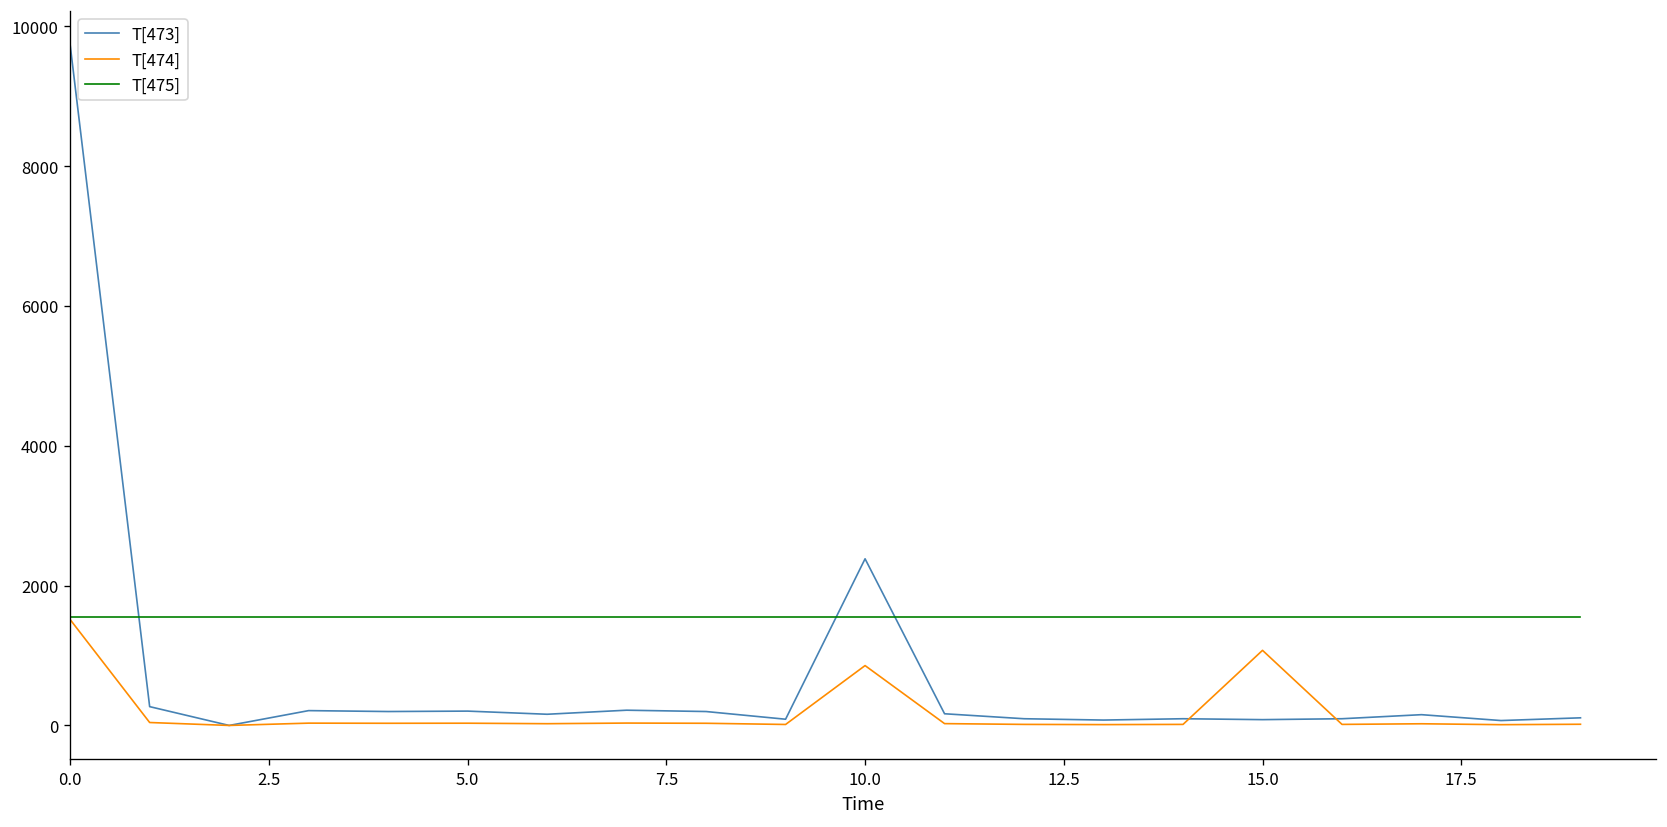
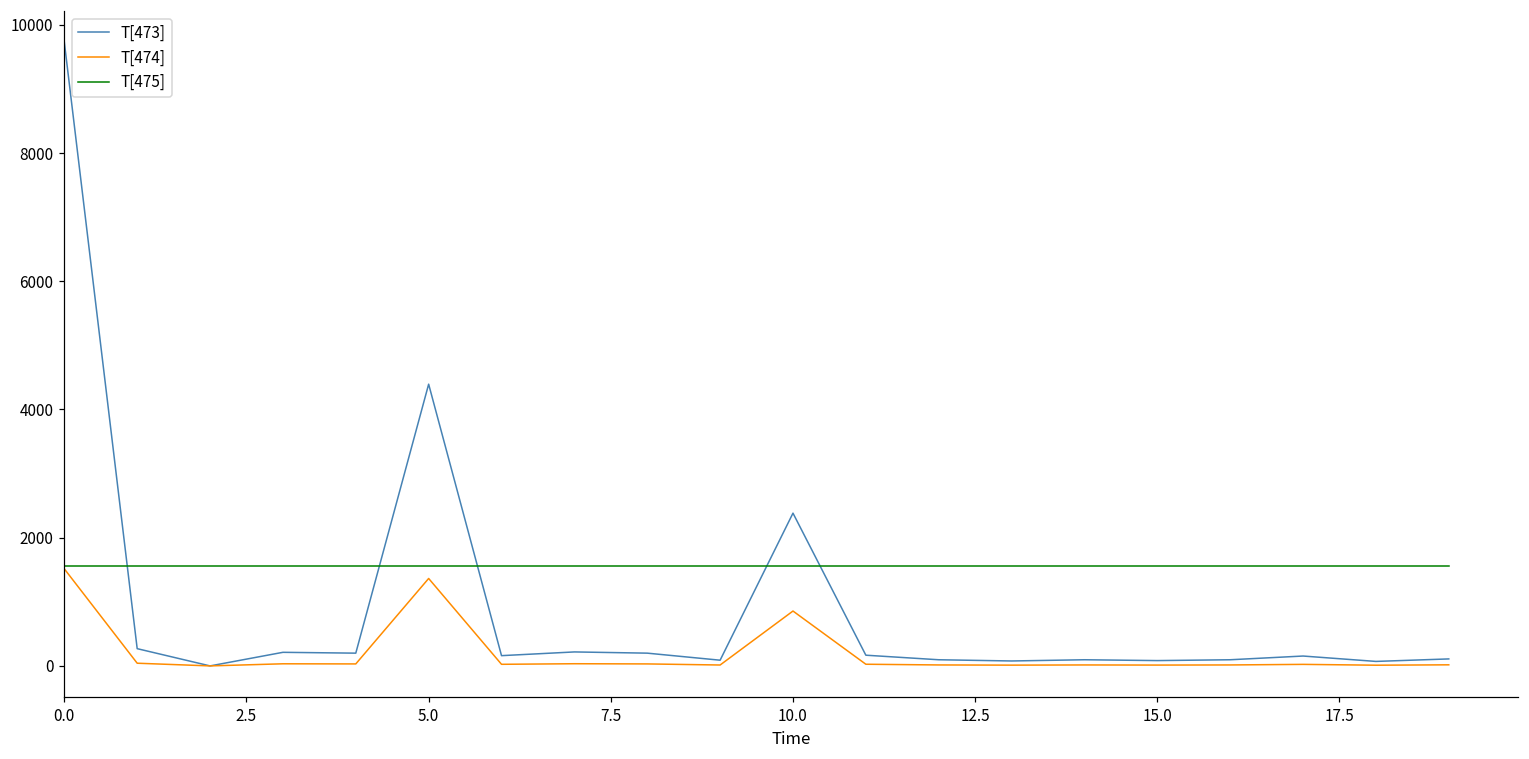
  {
    "T[473]": {
      "0.0": 9700,
-     "5.0": 200,
+     "5.0": 4400,
      "10.0": 2400,
      "15.0": 100
    },
    "T[474]": {
-     "5.0": 0,
+     "5.0": 1400,
      "10.0": 900,
-     "15.0": 1100
+     "15.0": 0
    },
    "T[475]": {
      "5.0": 1600,
      "10.0": 1600,
      "15.0": 1600
    }
  }
